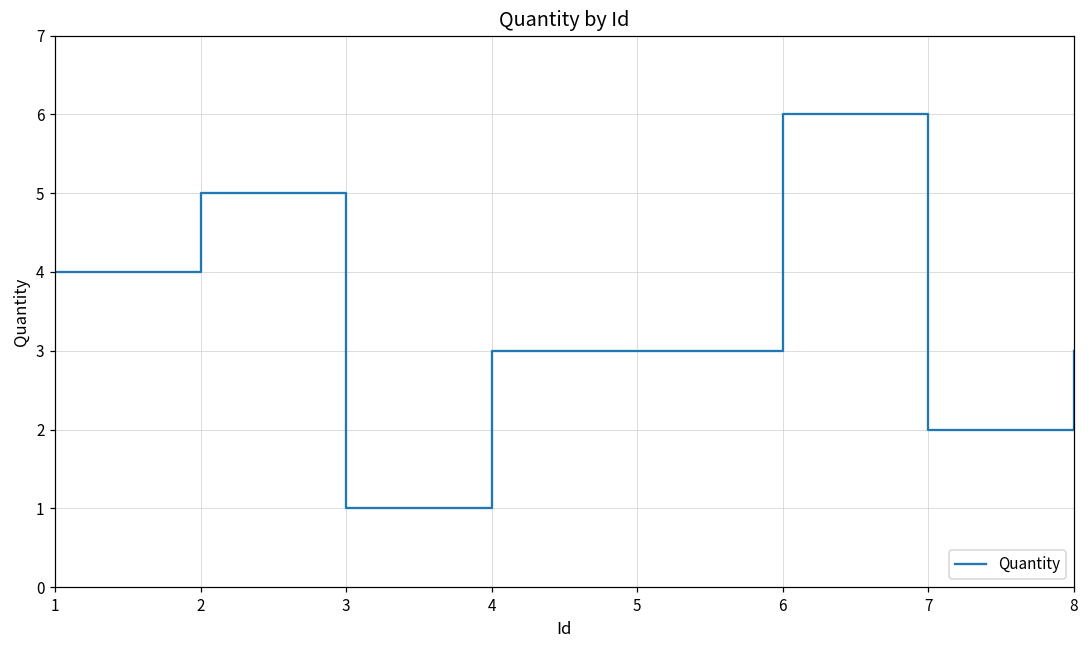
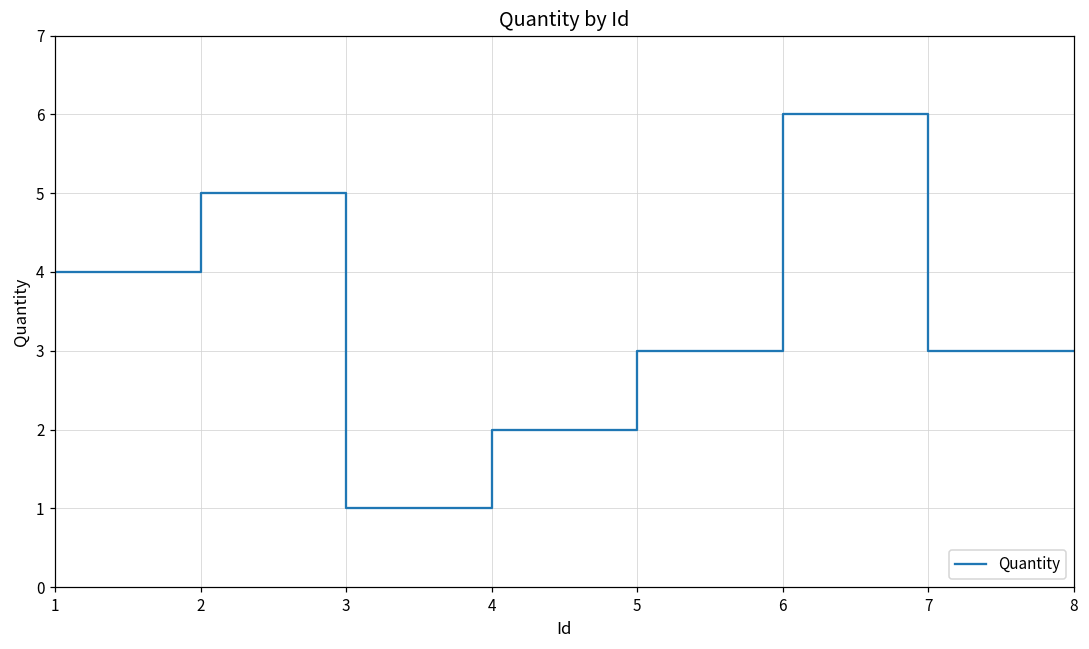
  {
    "1": 4,
    "2": 5,
    "3": 1,
-   "4": 3,
+   "4": 2,
    "5": 3,
    "6": 6,
-   "7": 2,
+   "7": 3,
    "8": 3
  }
